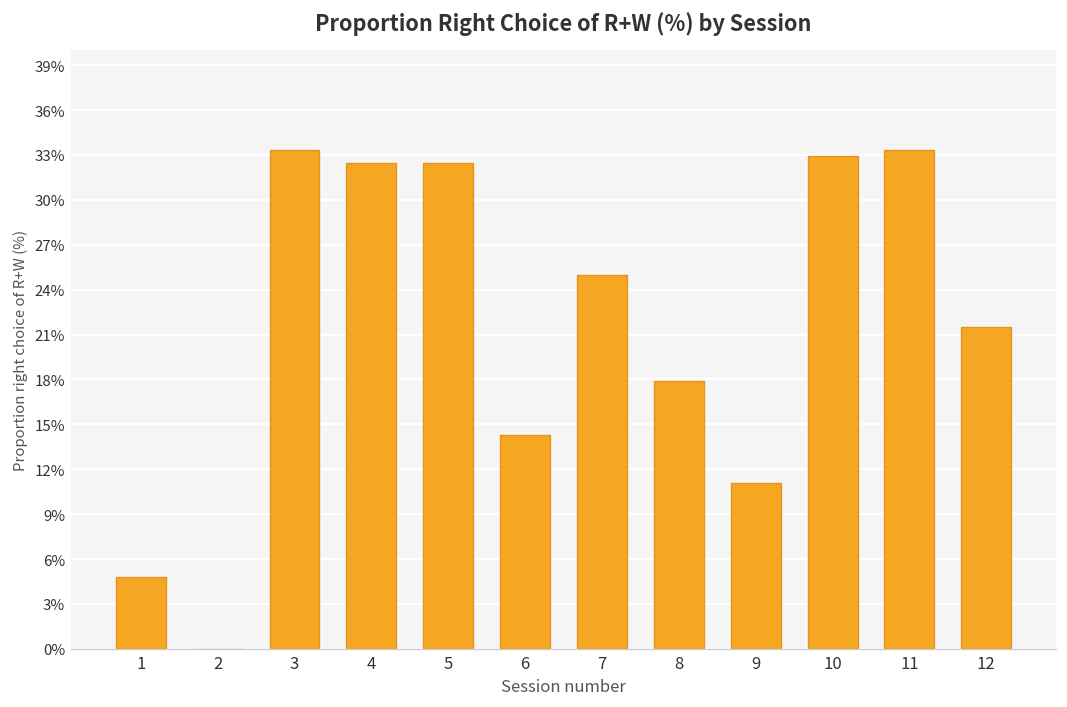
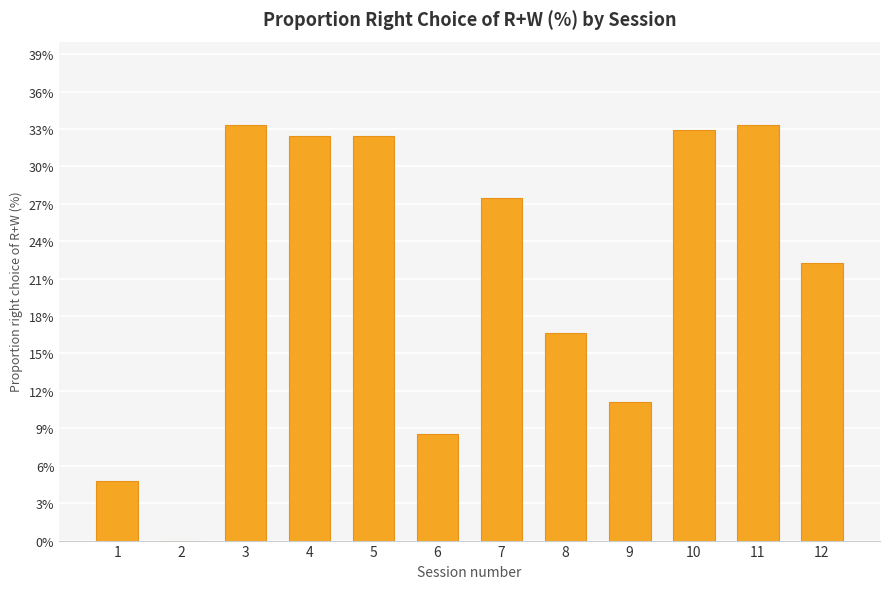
  {
    "1": "4.8%",
    "2": "0.0%",
    "3": "33.3%",
    "4": "32.5%",
    "5": "32.5%",
-   "6": "14.3%",
-   "7": "25.0%",
-   "8": "17.9%",
+   "6": "8.6%",
+   "7": "27.5%",
+   "8": "16.7%",
    "9": "11.1%",
    "10": "33.0%",
    "11": "33.3%",
-   "12": "21.5%"
+   "12": "22.2%"
  }
